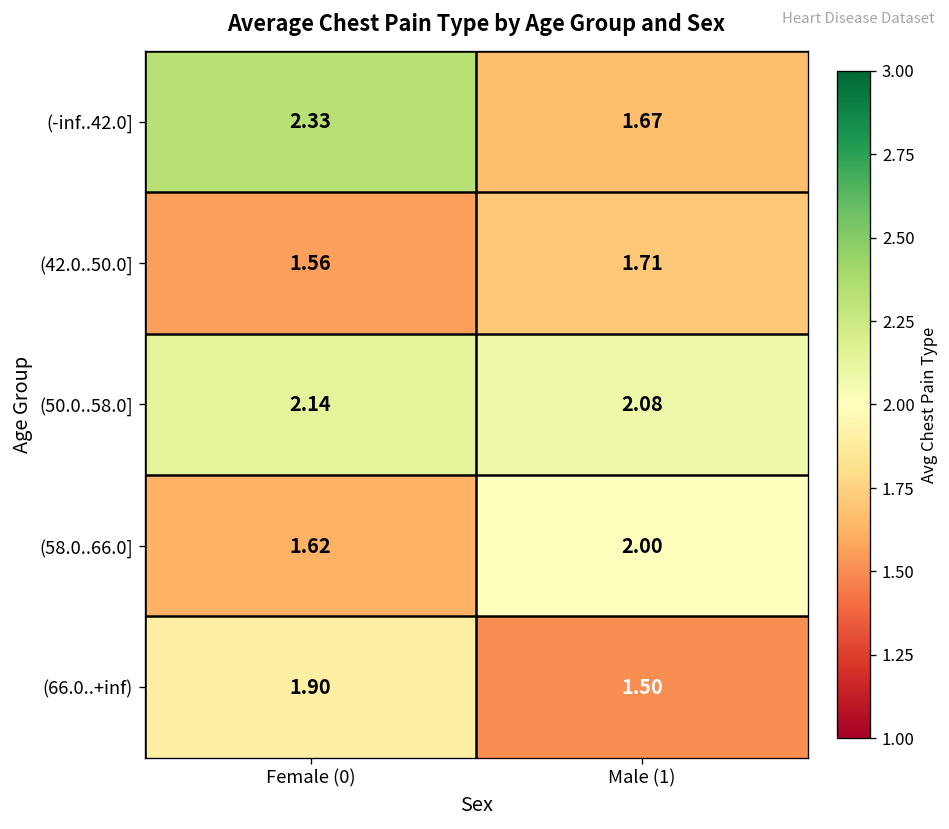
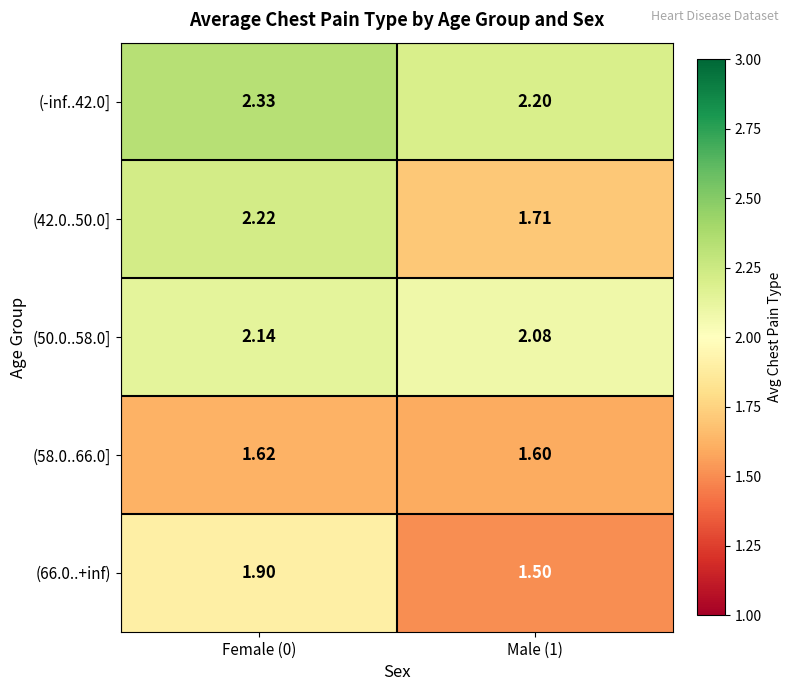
  {
    "(-inf..42.0]": {
      "Female (0)": 2.33,
-     "Male (1)": 1.67
+     "Male (1)": 2.20
    },
    "(42.0..50.0]": {
-     "Female (0)": 1.56,
+     "Female (0)": 2.22,
      "Male (1)": 1.71
    },
    "(50.0..58.0]": {
      "Female (0)": 2.14,
      "Male (1)": 2.08
    },
    "(58.0..66.0]": {
      "Female (0)": 1.62,
-     "Male (1)": 2.00
+     "Male (1)": 1.60
    },
    "(66.0..+inf)": {
      "Female (0)": 1.90,
      "Male (1)": 1.50
    }
  }
